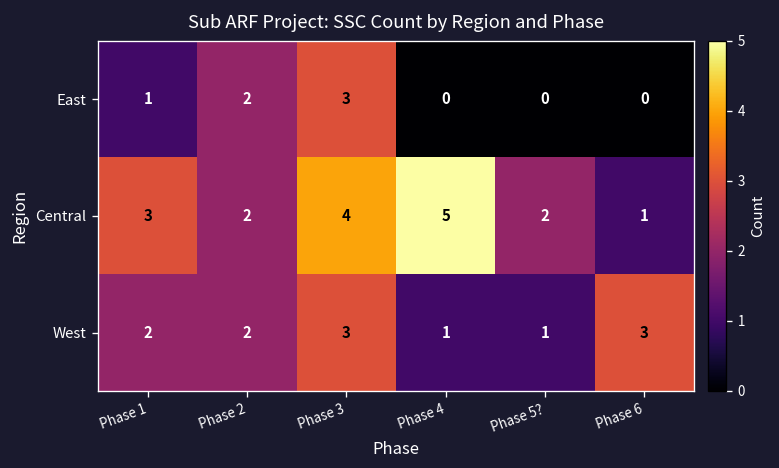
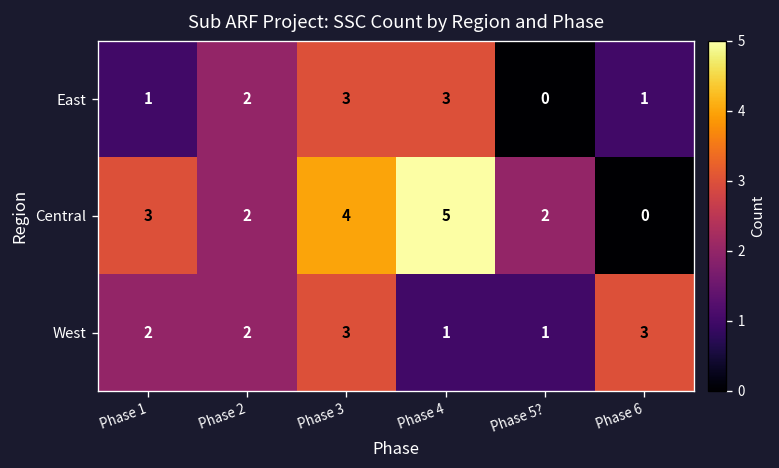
  {
    "East": {
      "Phase 1": 1,
      "Phase 2": 2,
      "Phase 3": 3,
-     "Phase 4": 0,
+     "Phase 4": 3,
      "Phase 5?": 0,
-     "Phase 6": 0
+     "Phase 6": 1
    },
    "Central": {
      "Phase 1": 3,
      "Phase 2": 2,
      "Phase 3": 4,
      "Phase 4": 5,
      "Phase 5?": 2,
-     "Phase 6": 1
+     "Phase 6": 0
    },
    "West": {
      "Phase 1": 2,
      "Phase 2": 2,
      "Phase 3": 3,
      "Phase 4": 1,
      "Phase 5?": 1,
      "Phase 6": 3
    }
  }
